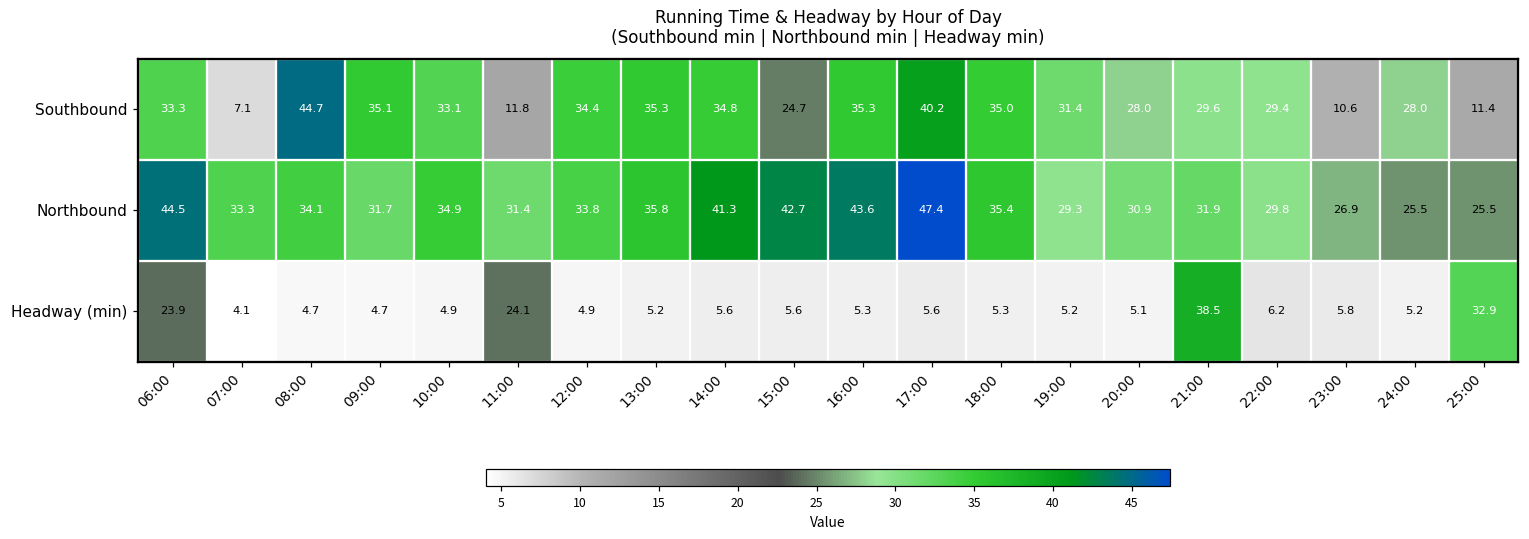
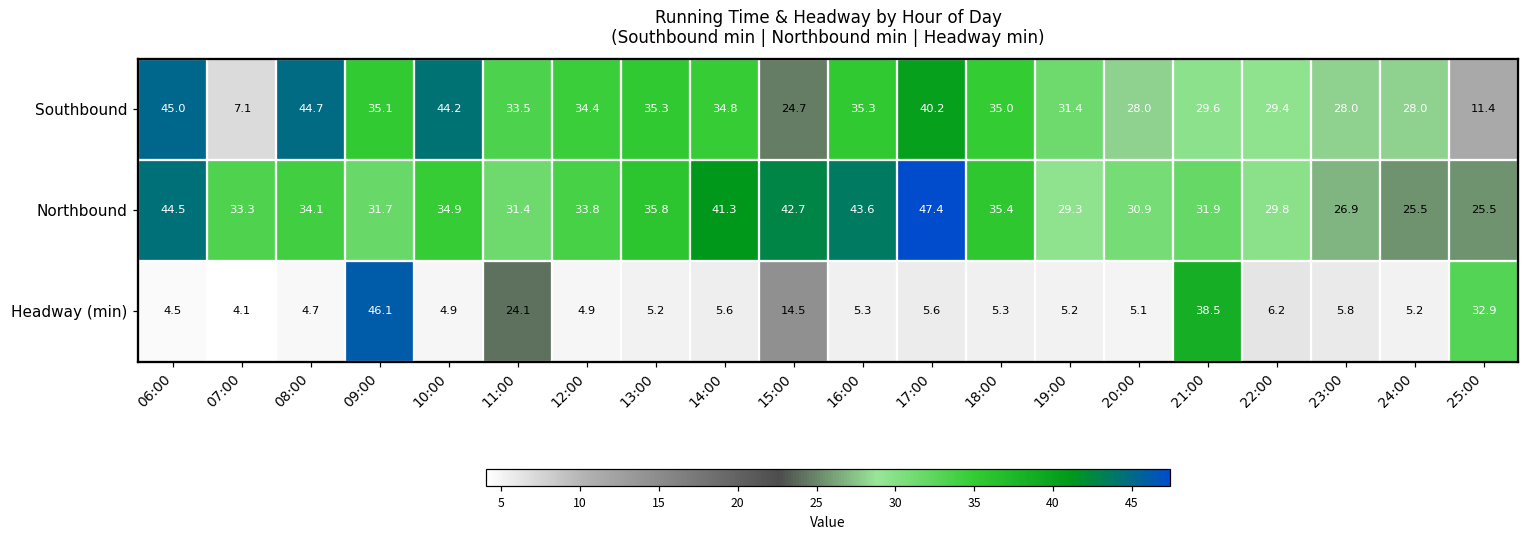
  {
    "Southbound": {
-     "06:00": 33.3,
+     "06:00": 45.0,
      "07:00": 7.1,
      "08:00": 44.7,
      "09:00": 35.1,
-     "10:00": 33.1,
-     "11:00": 11.8,
+     "10:00": 44.2,
+     "11:00": 33.5,
      "12:00": 34.4,
      "13:00": 35.3,
      "14:00": 34.8,
      "15:00": 24.7,
      "16:00": 35.3,
      "17:00": 40.2,
      "18:00": 35.0,
      "19:00": 31.4,
      "20:00": 28.0,
      "21:00": 29.6,
      "22:00": 29.4,
-     "23:00": 10.6,
+     "23:00": 28.0,
      "24:00": 28.0,
      "25:00": 11.4
    },
    "Northbound": {
      "06:00": 44.5,
      "07:00": 33.3,
      "08:00": 34.1,
      "09:00": 31.7,
      "10:00": 34.9,
      "11:00": 31.4,
      "12:00": 33.8,
      "13:00": 35.8,
      "14:00": 41.3,
      "15:00": 42.7,
      "16:00": 43.6,
      "17:00": 47.4,
      "18:00": 35.4,
      "19:00": 29.3,
      "20:00": 30.9,
      "21:00": 31.9,
      "22:00": 29.8,
      "23:00": 26.9,
      "24:00": 25.5,
      "25:00": 25.5
    },
    "Headway (min)": {
-     "06:00": 23.9,
+     "06:00": 4.5,
      "07:00": 4.1,
      "08:00": 4.7,
-     "09:00": 4.7,
+     "09:00": 46.1,
      "10:00": 4.9,
      "11:00": 24.1,
      "12:00": 4.9,
      "13:00": 5.2,
      "14:00": 5.6,
-     "15:00": 5.6,
+     "15:00": 14.5,
      "16:00": 5.3,
      "17:00": 5.6,
      "18:00": 5.3,
      "19:00": 5.2,
      "20:00": 5.1,
      "21:00": 38.5,
      "22:00": 6.2,
      "23:00": 5.8,
      "24:00": 5.2,
      "25:00": 32.9
    }
  }
